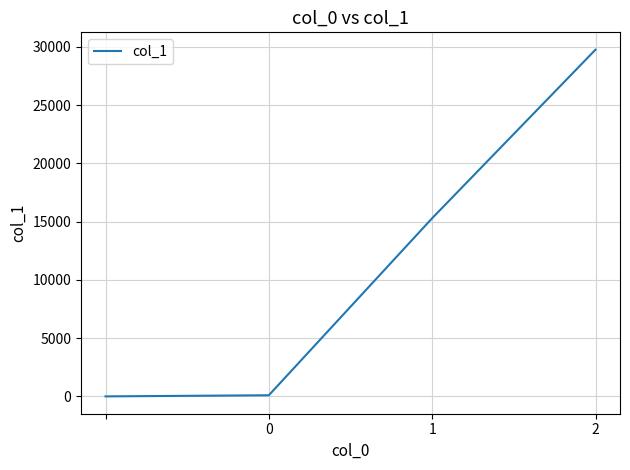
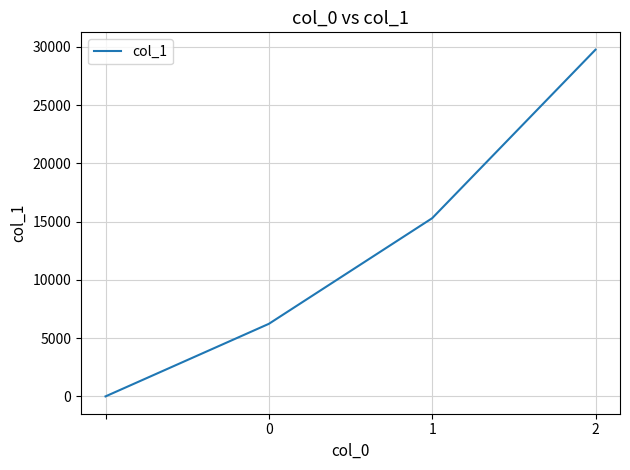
  {
-   "0": 100,
+   "0": 6200,
    "1": 15300,
    "2": 29800
  }
